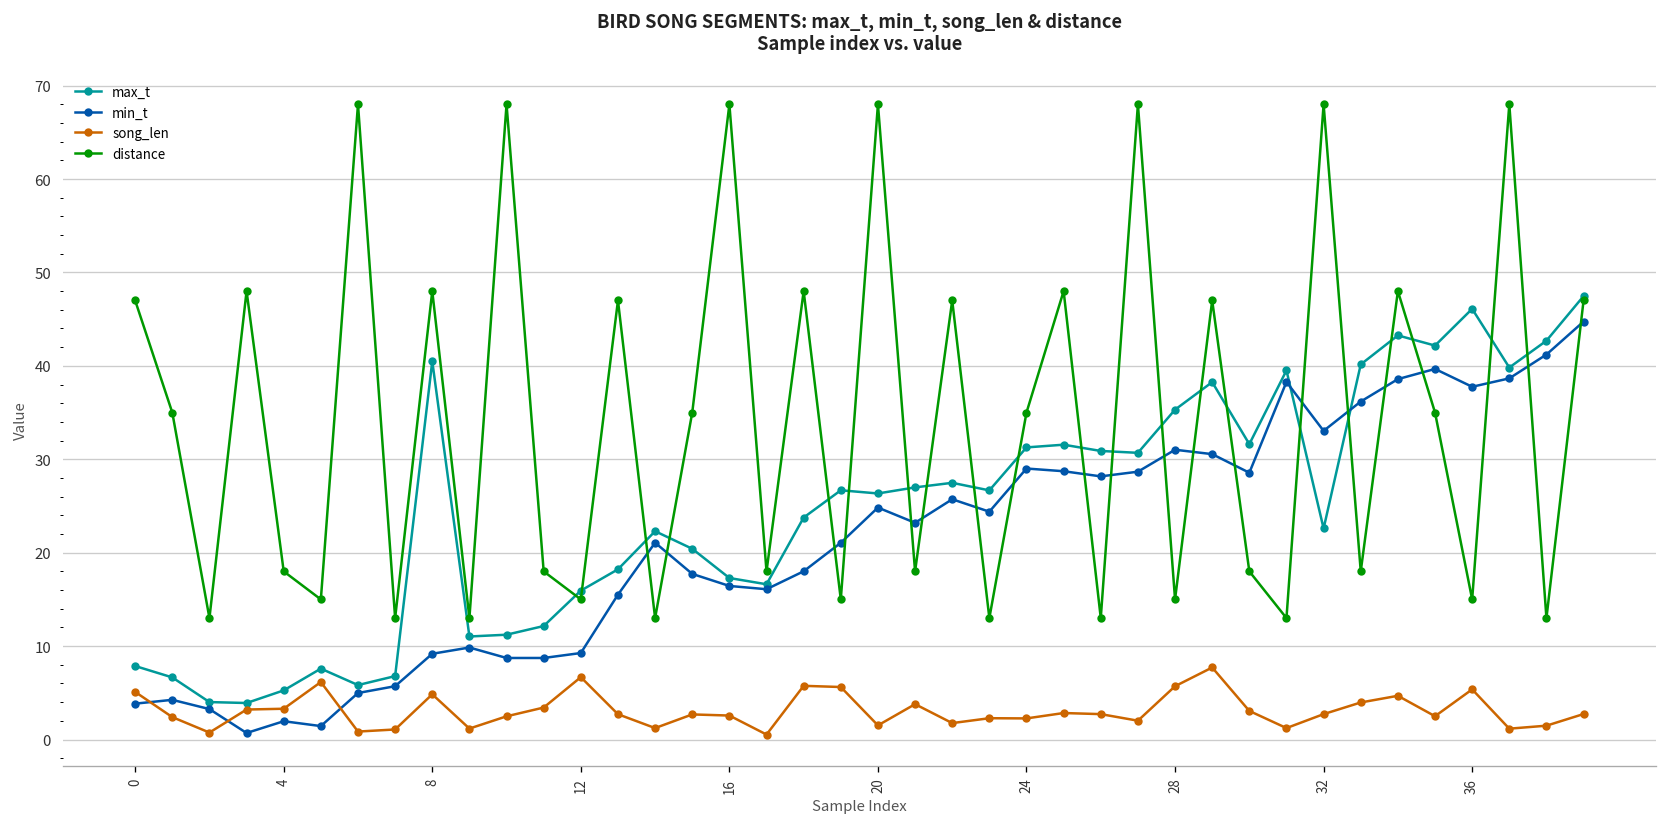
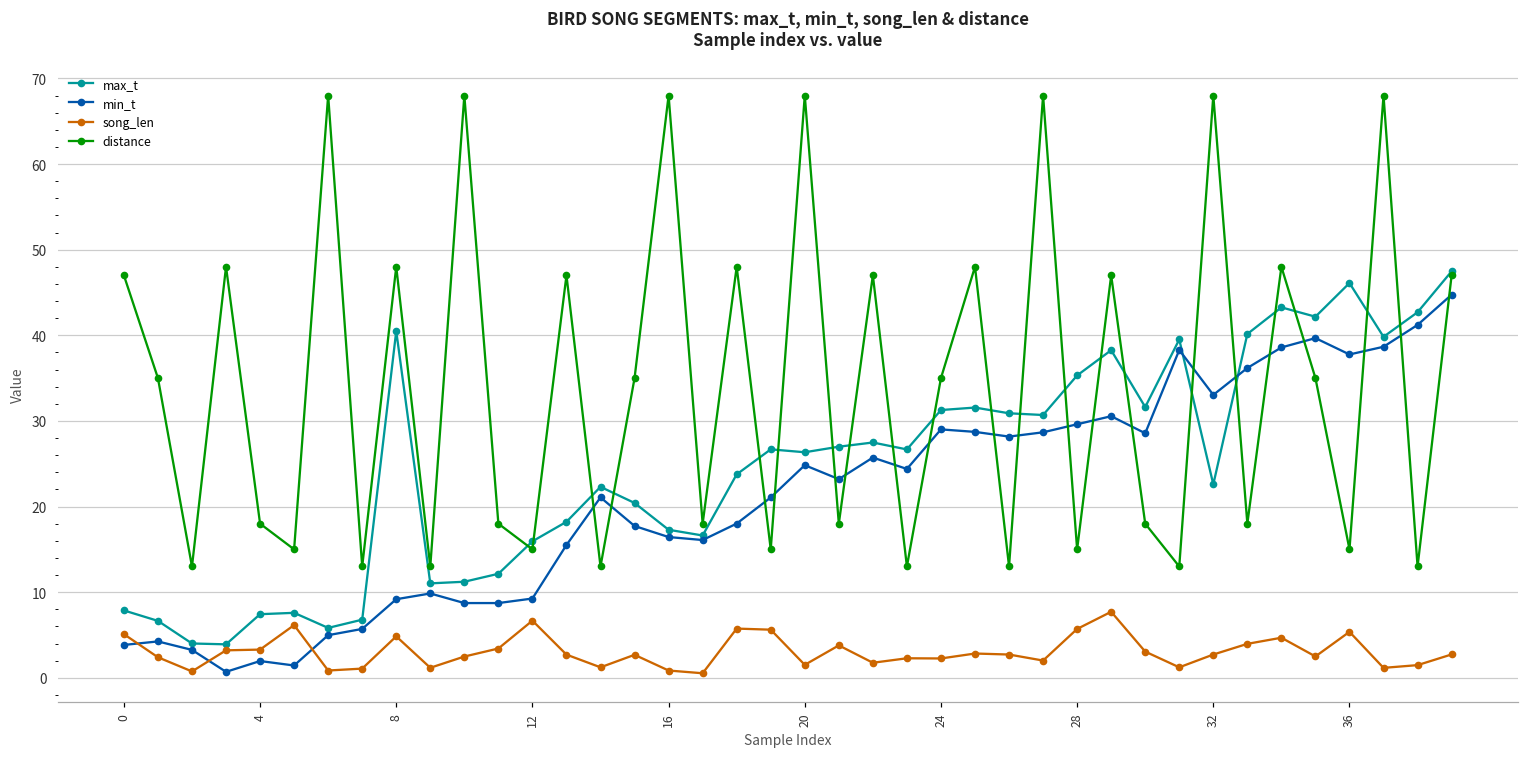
  {
    "max_t": {
      "0": 8,
-     "4": 5,
+     "4": 7,
      "8": 40,
      "12": 16,
      "16": 17,
      "20": 26,
      "24": 31,
      "28": 35,
      "32": 23,
      "36": 46
    },
    "min_t": {
      "0": 4,
      "4": 2,
      "8": 9,
      "12": 9,
      "16": 16,
      "20": 25,
      "24": 29,
-     "28": 31,
+     "28": 30,
      "32": 33,
      "36": 38
    },
    "song_len": {
      "0": 5,
      "4": 3,
      "8": 5,
      "12": 7,
-     "16": 3,
+     "16": 1,
      "20": 2,
      "24": 2,
      "28": 6,
      "32": 3,
      "36": 5
    },
    "distance": {
      "0": 47,
      "4": 18,
      "8": 48,
      "12": 15,
      "16": 68,
      "20": 68,
      "24": 35,
      "28": 15,
      "32": 68,
      "36": 15
    }
  }
